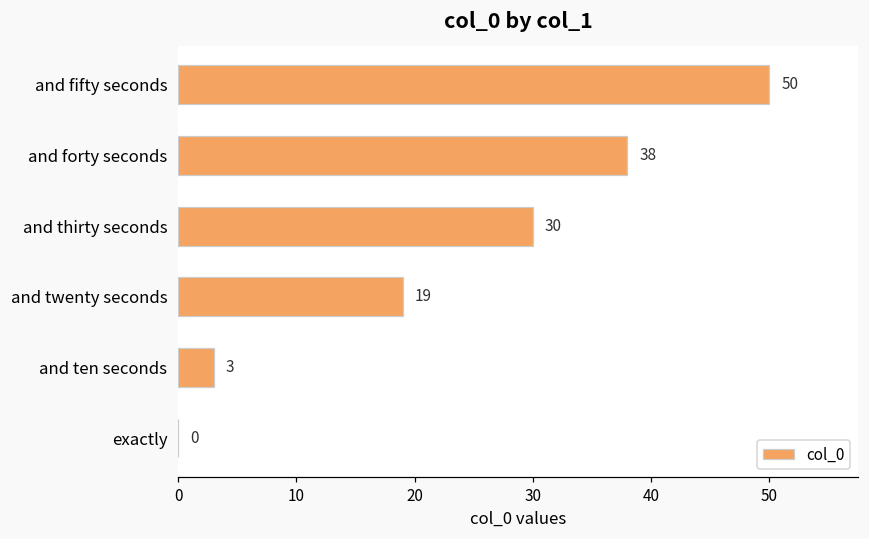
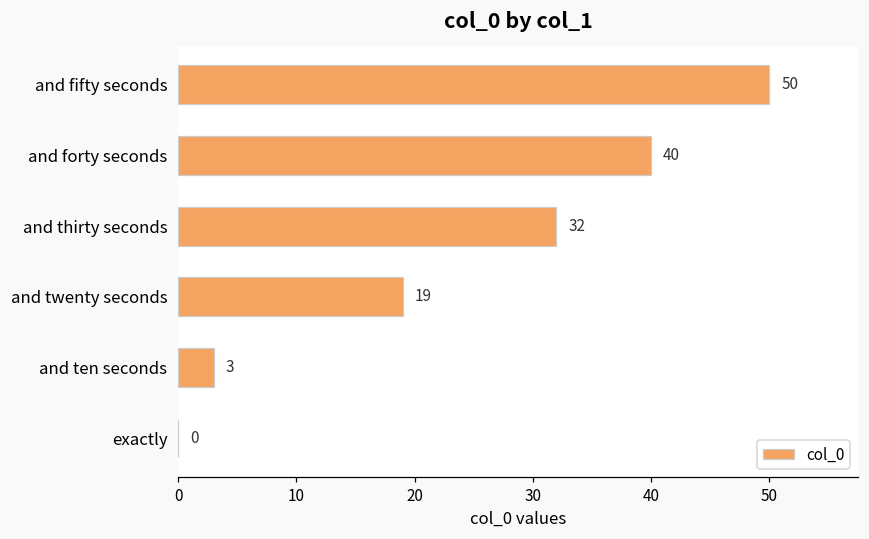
  {
    "and fifty seconds": 50,
-   "and forty seconds": 38,
-   "and thirty seconds": 30,
+   "and forty seconds": 40,
+   "and thirty seconds": 32,
    "and twenty seconds": 19,
    "and ten seconds": 3,
    "exactly": 0
  }
